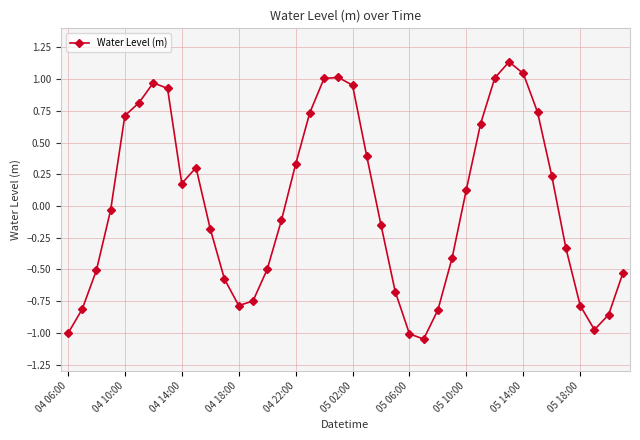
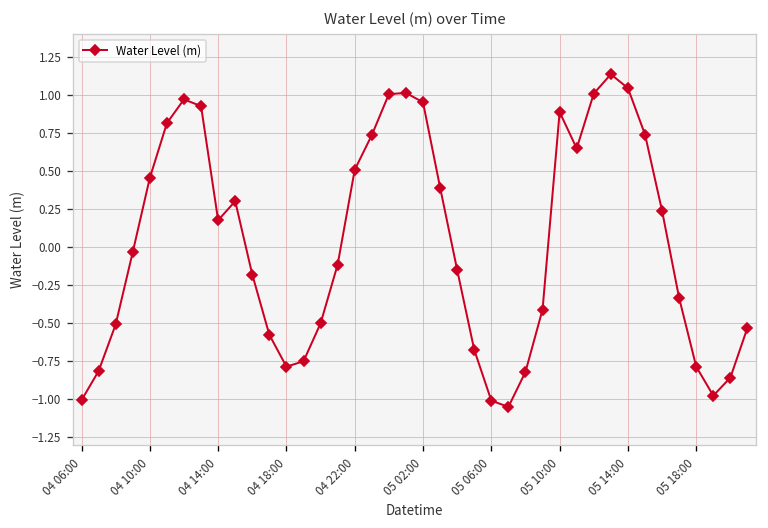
  {
    "04 06:00": -1.01,
-   "04 10:00": 0.71,
+   "04 10:00": 0.45,
    "04 14:00": 0.18,
    "04 18:00": -0.78,
-   "04 22:00": 0.33,
+   "04 22:00": 0.51,
    "05 02:00": 0.95,
    "05 06:00": -1.01,
-   "05 10:00": 0.13,
+   "05 10:00": 0.89,
    "05 14:00": 1.04,
    "05 18:00": -0.79
  }
